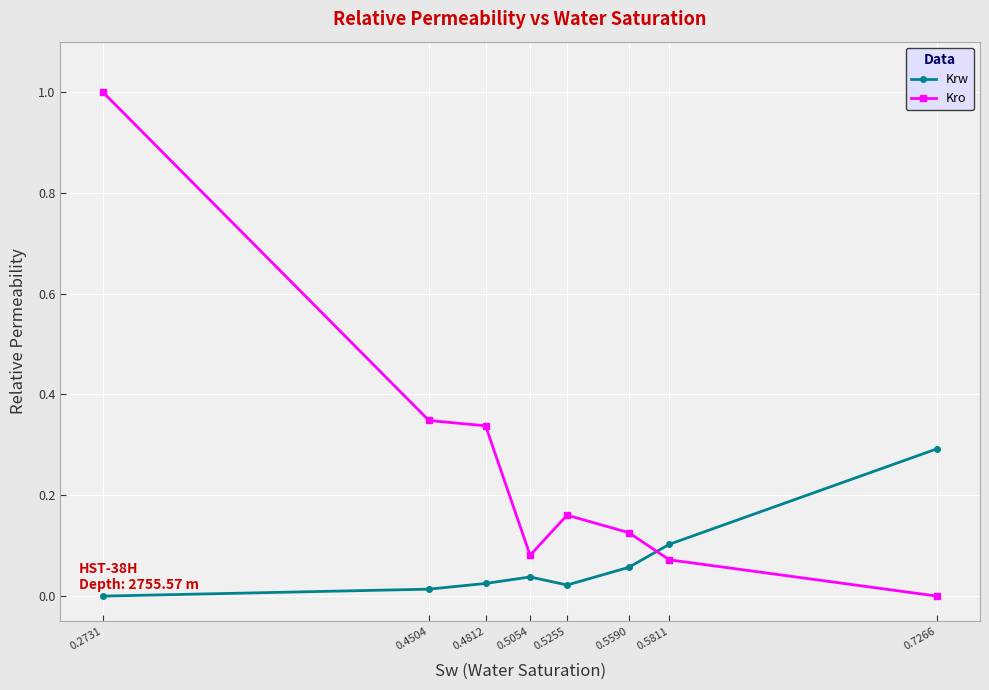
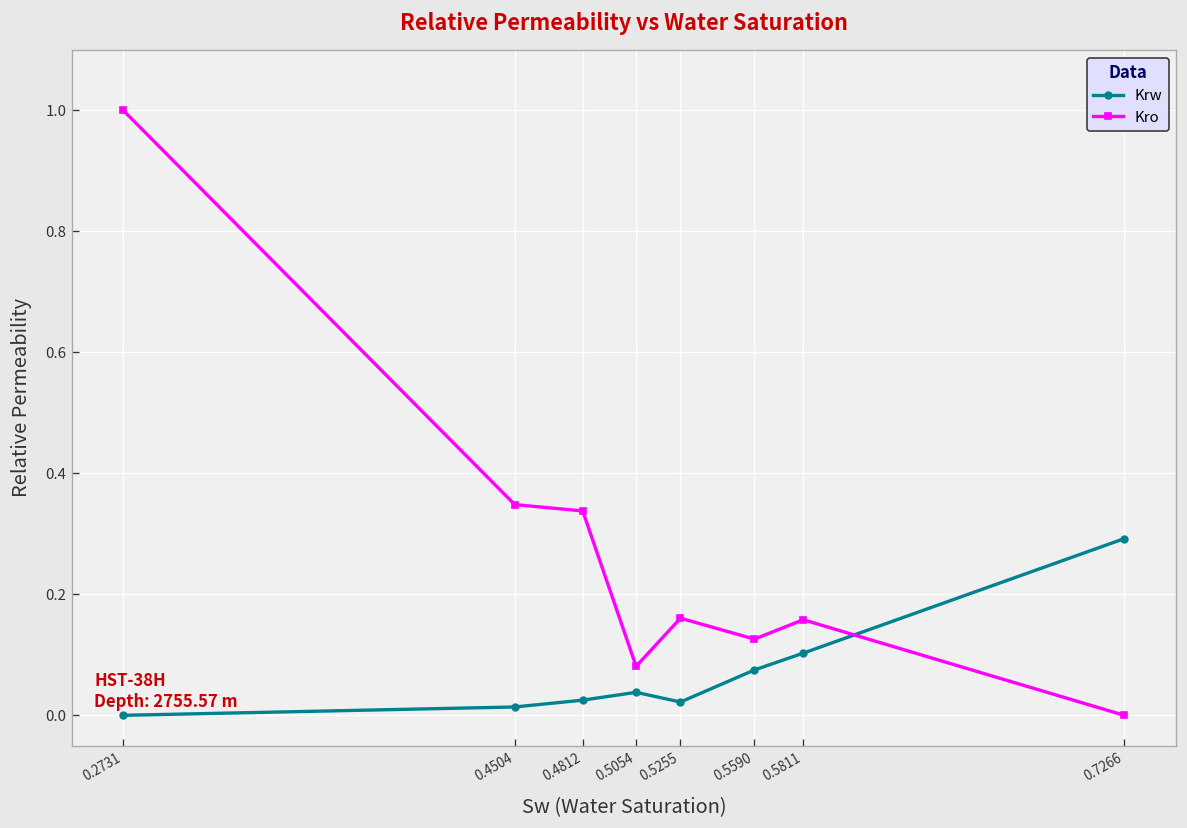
  {
    "Krw": {
      "0.4504": 0.01,
      "0.4812": 0.03,
      "0.5054": 0.04,
      "0.5255": 0.02,
-     "0.5590": 0.06,
+     "0.5590": 0.08,
      "0.5811": 0.10,
      "0.7266": 0.29
    },
    "Kro": {
      "0.2731": 1.00,
      "0.4504": 0.35,
      "0.4812": 0.34,
      "0.5054": 0.08,
      "0.5255": 0.16,
      "0.5590": 0.13,
-     "0.5811": 0.07,
+     "0.5811": 0.16,
      "0.7266": 0.00
    }
  }
